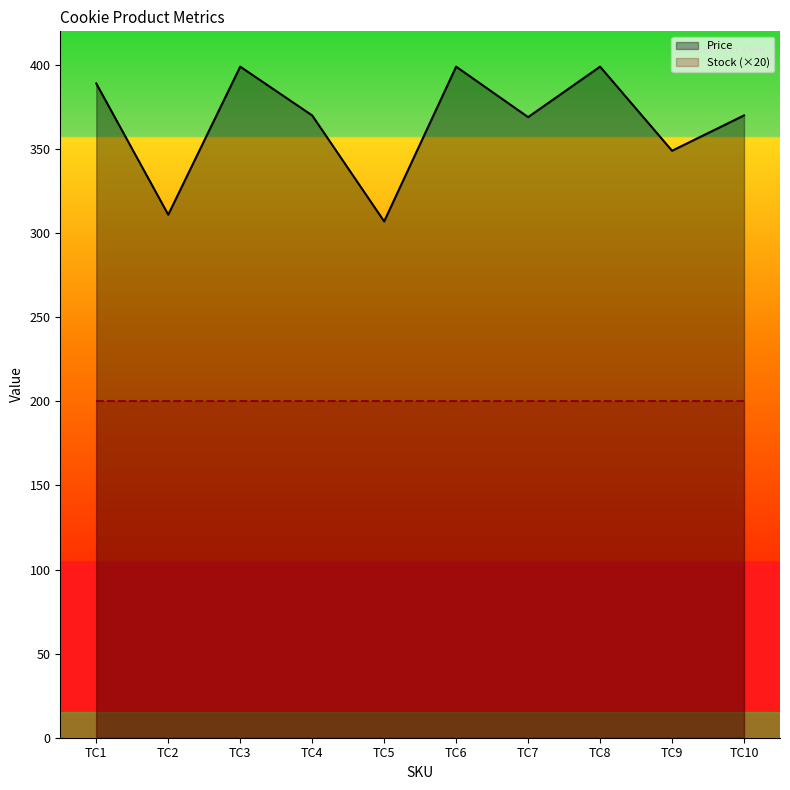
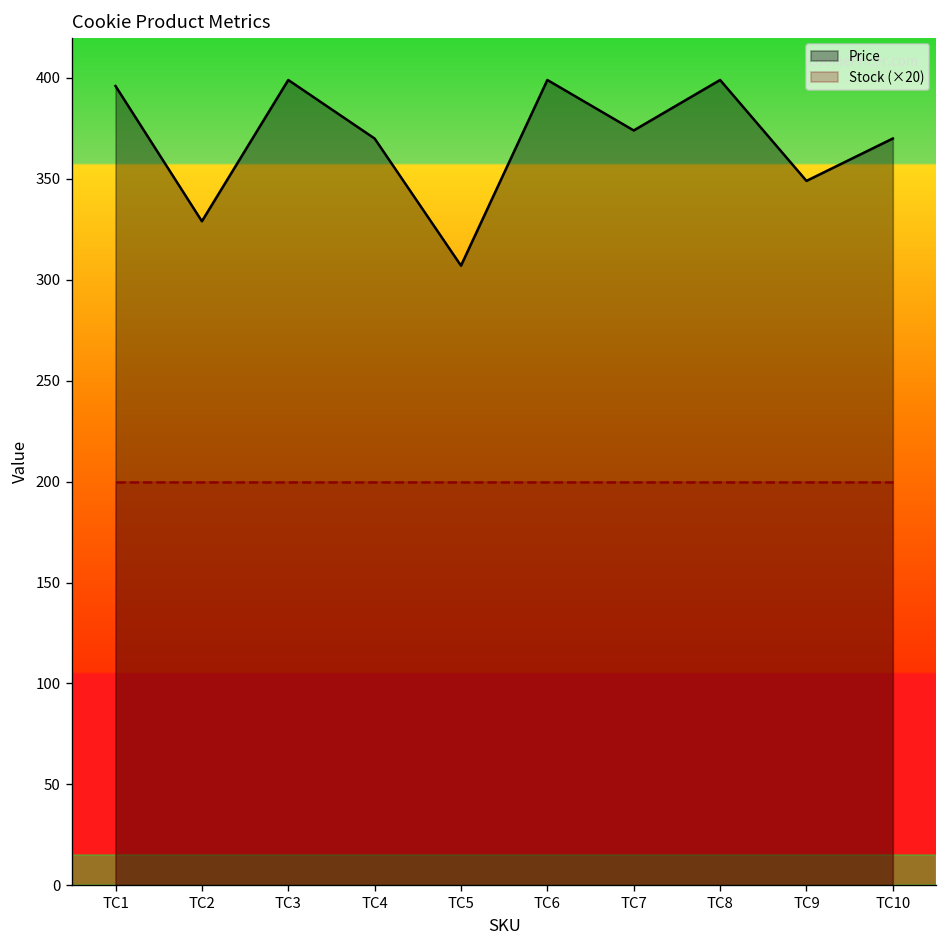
  {
    "Price": {
-     "TC1": 389,
-     "TC2": 311,
+     "TC1": 396,
+     "TC2": 329,
      "TC3": 399,
      "TC4": 370,
      "TC5": 307,
      "TC6": 399,
-     "TC7": 369,
+     "TC7": 374,
      "TC8": 399,
      "TC9": 349,
      "TC10": 370
    },
    "Stock (×20)": {
      "TC1": 200,
      "TC2": 200,
      "TC3": 200,
      "TC4": 200,
      "TC5": 200,
      "TC6": 200,
      "TC7": 200,
      "TC8": 200,
      "TC9": 200,
      "TC10": 200
    }
  }
